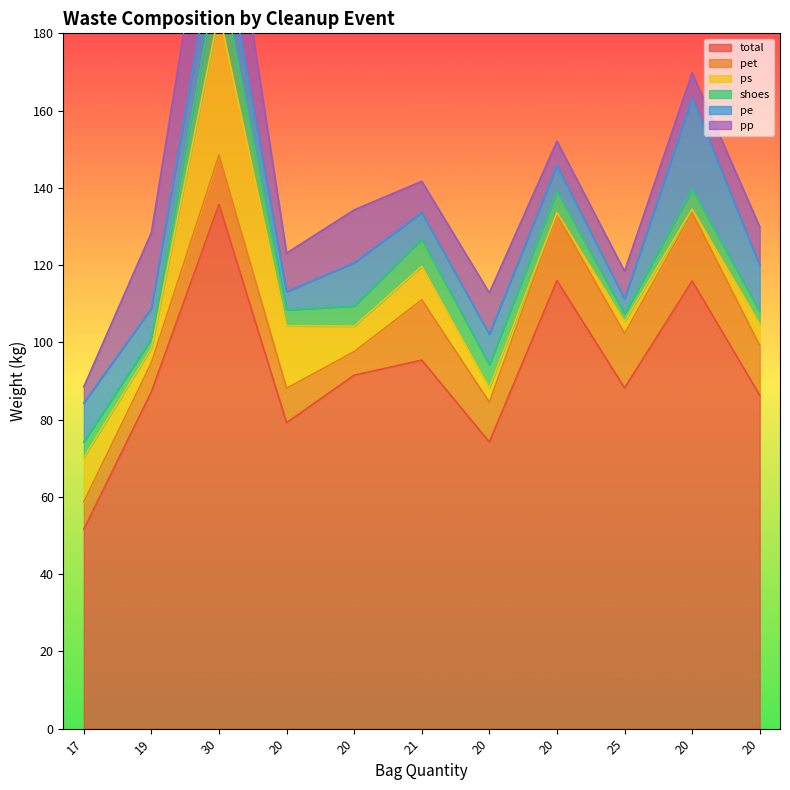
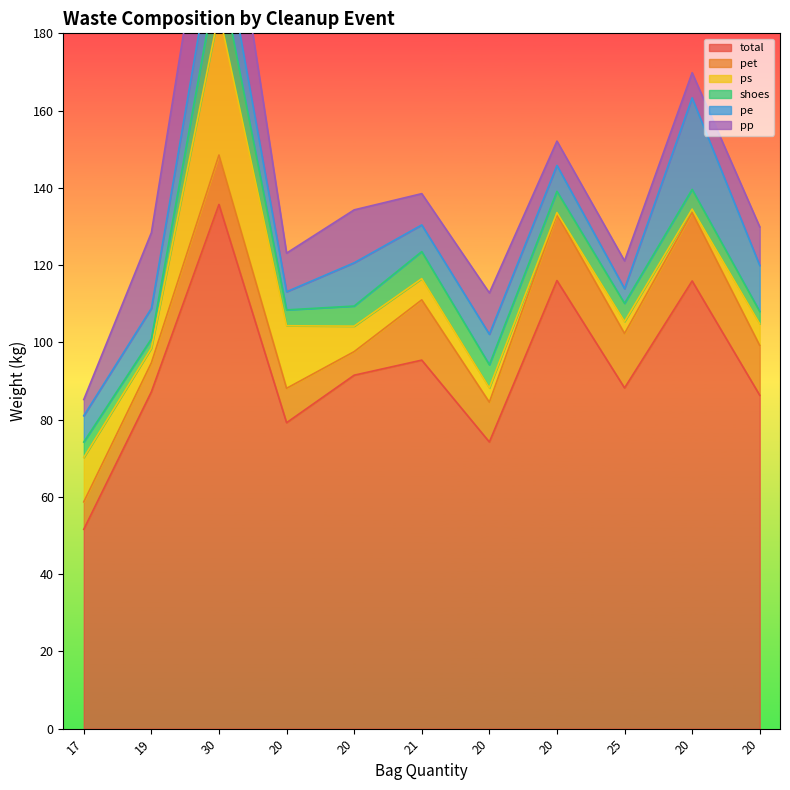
  {
    "ps": {
      "17": 12,
      "19": 4,
-     "21": 9,
+     "21": 6,
      "25": 3
    },
    "shoes": {
      "17": 4,
      "19": 2,
      "21": 7,
-     "25": 2
+     "25": 5
    },
    "pe": {
-     "17": 10,
+     "17": 7,
      "19": 8,
      "21": 7,
      "25": 4
    },
    "pp": {
      "17": 4,
      "19": 20,
      "21": 8,
      "25": 7
    }
  }
